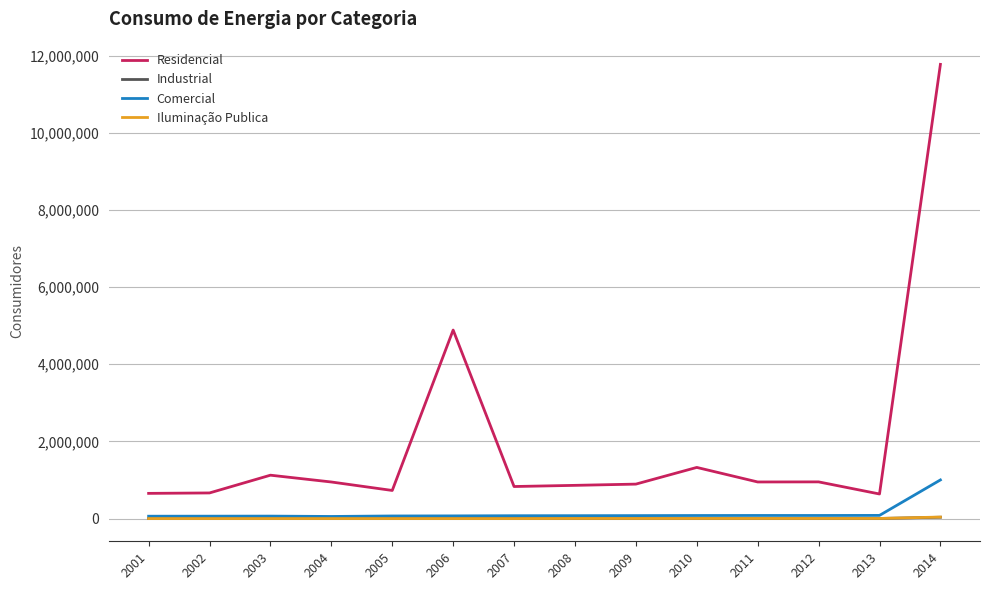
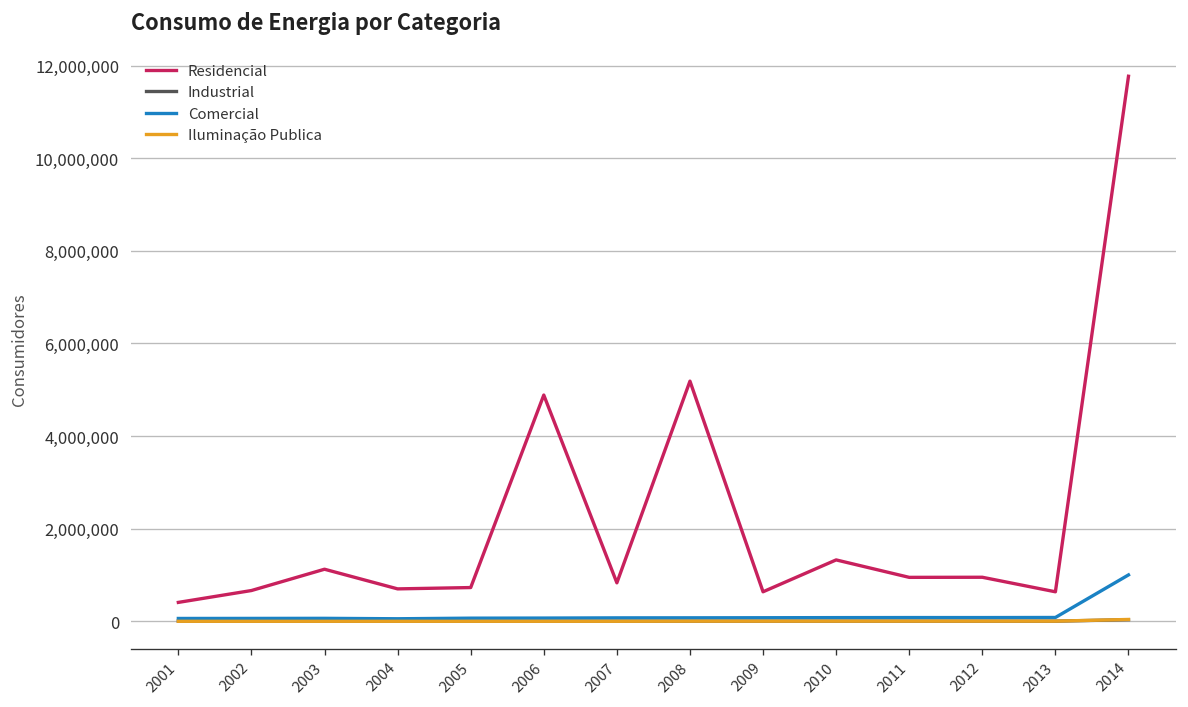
  {
    "Residencial": {
-     "2001": "700,000",
+     "2001": "400,000",
      "2002": "700,000",
      "2003": "1,100,000",
-     "2004": "900,000",
+     "2004": "700,000",
      "2005": "700,000",
      "2006": "4,900,000",
      "2007": "800,000",
-     "2008": "900,000",
-     "2009": "900,000",
+     "2008": "5,200,000",
+     "2009": "600,000",
      "2010": "1,300,000",
      "2011": "900,000",
      "2012": "1,000,000",
      "2013": "600,000",
      "2014": "11,800,000"
    },
    "Comercial": {
      "2006": "100,000",
      "2007": "100,000",
      "2008": "100,000",
      "2009": "100,000",
      "2010": "100,000",
      "2011": "100,000",
      "2012": "100,000",
      "2013": "100,000",
      "2014": "1,000,000"
    }
  }
